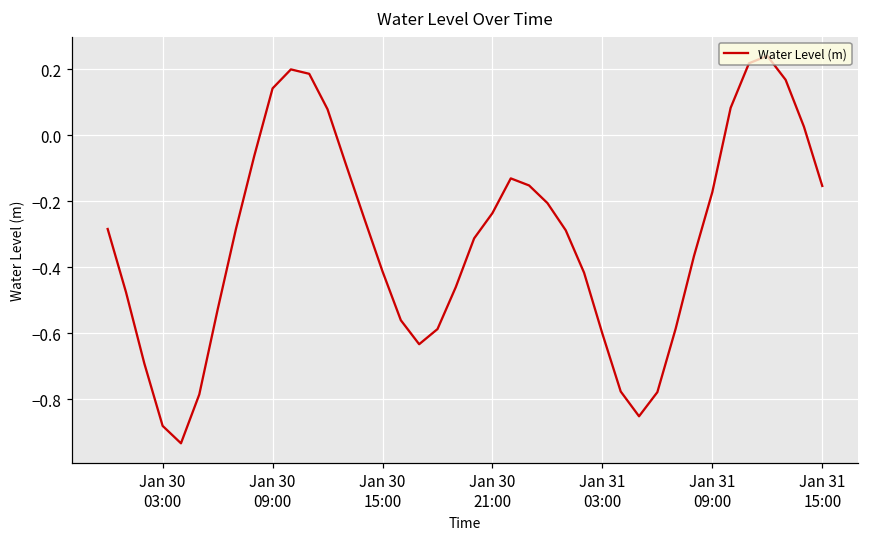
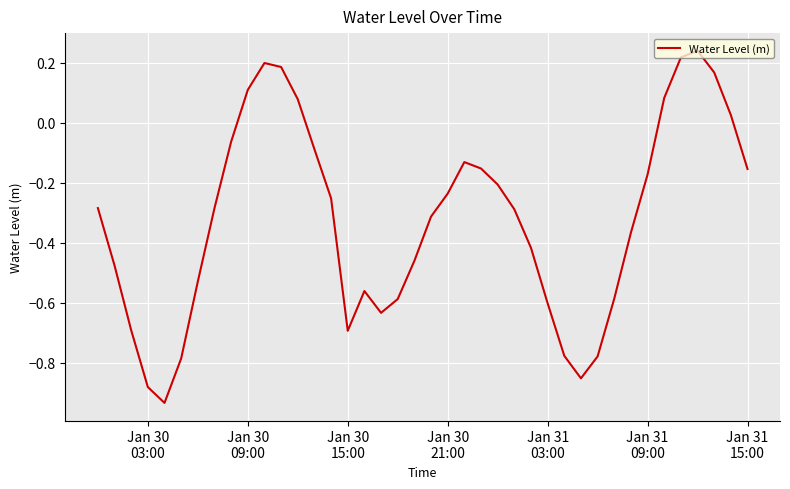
  {
    "Jan 30 03:00": -0.88,
-   "Jan 30 09:00": 0.14,
-   "Jan 30 15:00": -0.41,
+   "Jan 30 09:00": 0.11,
+   "Jan 30 15:00": -0.69,
    "Jan 30 21:00": -0.24,
    "Jan 31 03:00": -0.60,
    "Jan 31 09:00": -0.17,
    "Jan 31 15:00": -0.15
  }
